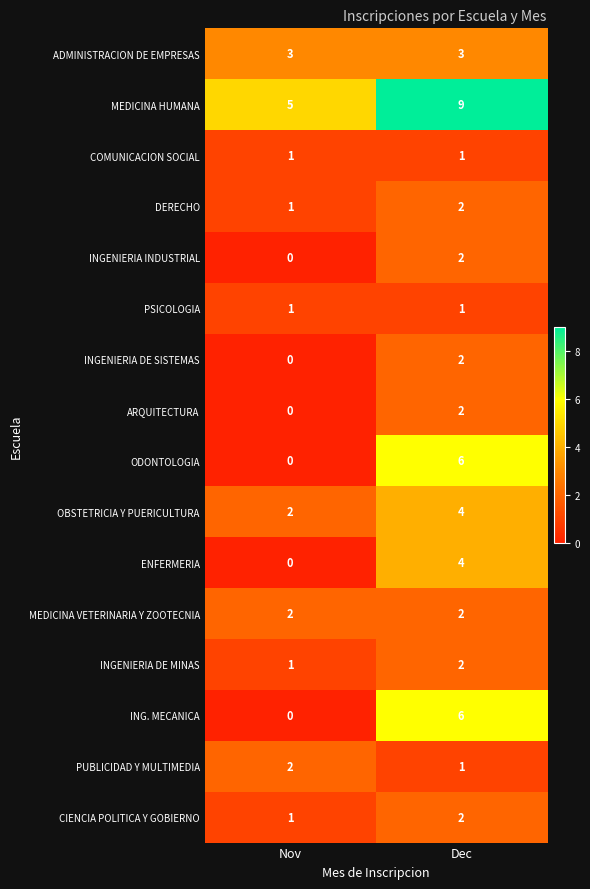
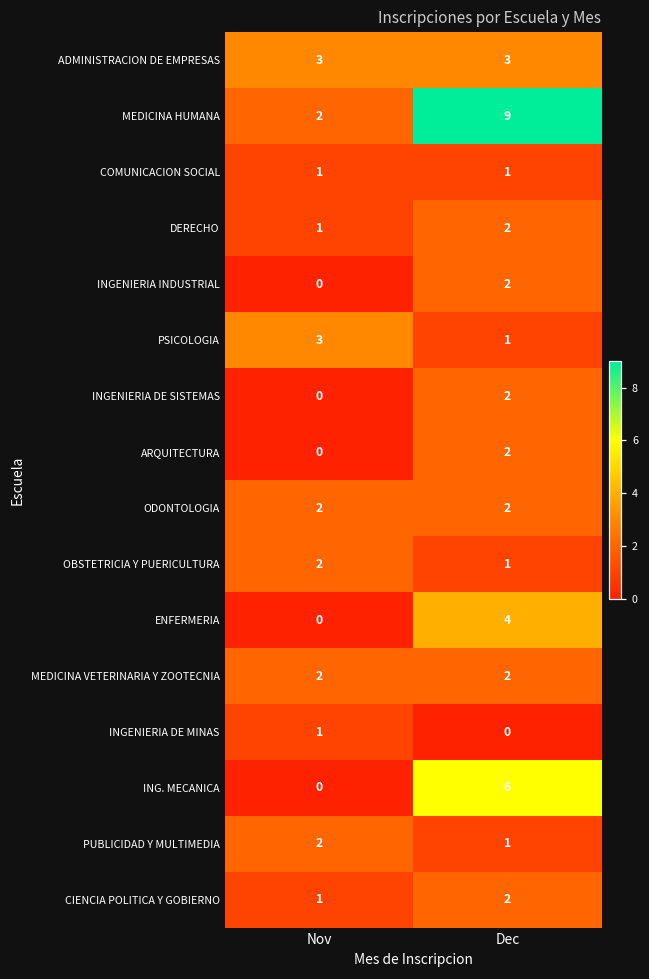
  {
    "ADMINISTRACION DE EMPRESAS": {
      "Nov": 3,
      "Dec": 3
    },
    "MEDICINA HUMANA": {
-     "Nov": 5,
+     "Nov": 2,
      "Dec": 9
    },
    "COMUNICACION SOCIAL": {
      "Nov": 1,
      "Dec": 1
    },
    "DERECHO": {
      "Nov": 1,
      "Dec": 2
    },
    "INGENIERIA INDUSTRIAL": {
      "Nov": 0,
      "Dec": 2
    },
    "PSICOLOGIA": {
-     "Nov": 1,
+     "Nov": 3,
      "Dec": 1
    },
    "INGENIERIA DE SISTEMAS": {
      "Nov": 0,
      "Dec": 2
    },
    "ARQUITECTURA": {
      "Nov": 0,
      "Dec": 2
    },
    "ODONTOLOGIA": {
-     "Nov": 0,
-     "Dec": 6
+     "Nov": 2,
+     "Dec": 2
    },
    "OBSTETRICIA Y PUERICULTURA": {
      "Nov": 2,
-     "Dec": 4
+     "Dec": 1
    },
    "ENFERMERIA": {
      "Nov": 0,
      "Dec": 4
    },
    "MEDICINA VETERINARIA Y ZOOTECNIA": {
      "Nov": 2,
      "Dec": 2
    },
    "INGENIERIA DE MINAS": {
      "Nov": 1,
-     "Dec": 2
+     "Dec": 0
    },
    "ING. MECANICA": {
      "Nov": 0,
      "Dec": 6
    },
    "PUBLICIDAD Y MULTIMEDIA": {
      "Nov": 2,
      "Dec": 1
    },
    "CIENCIA POLITICA Y GOBIERNO": {
      "Nov": 1,
      "Dec": 2
    }
  }
